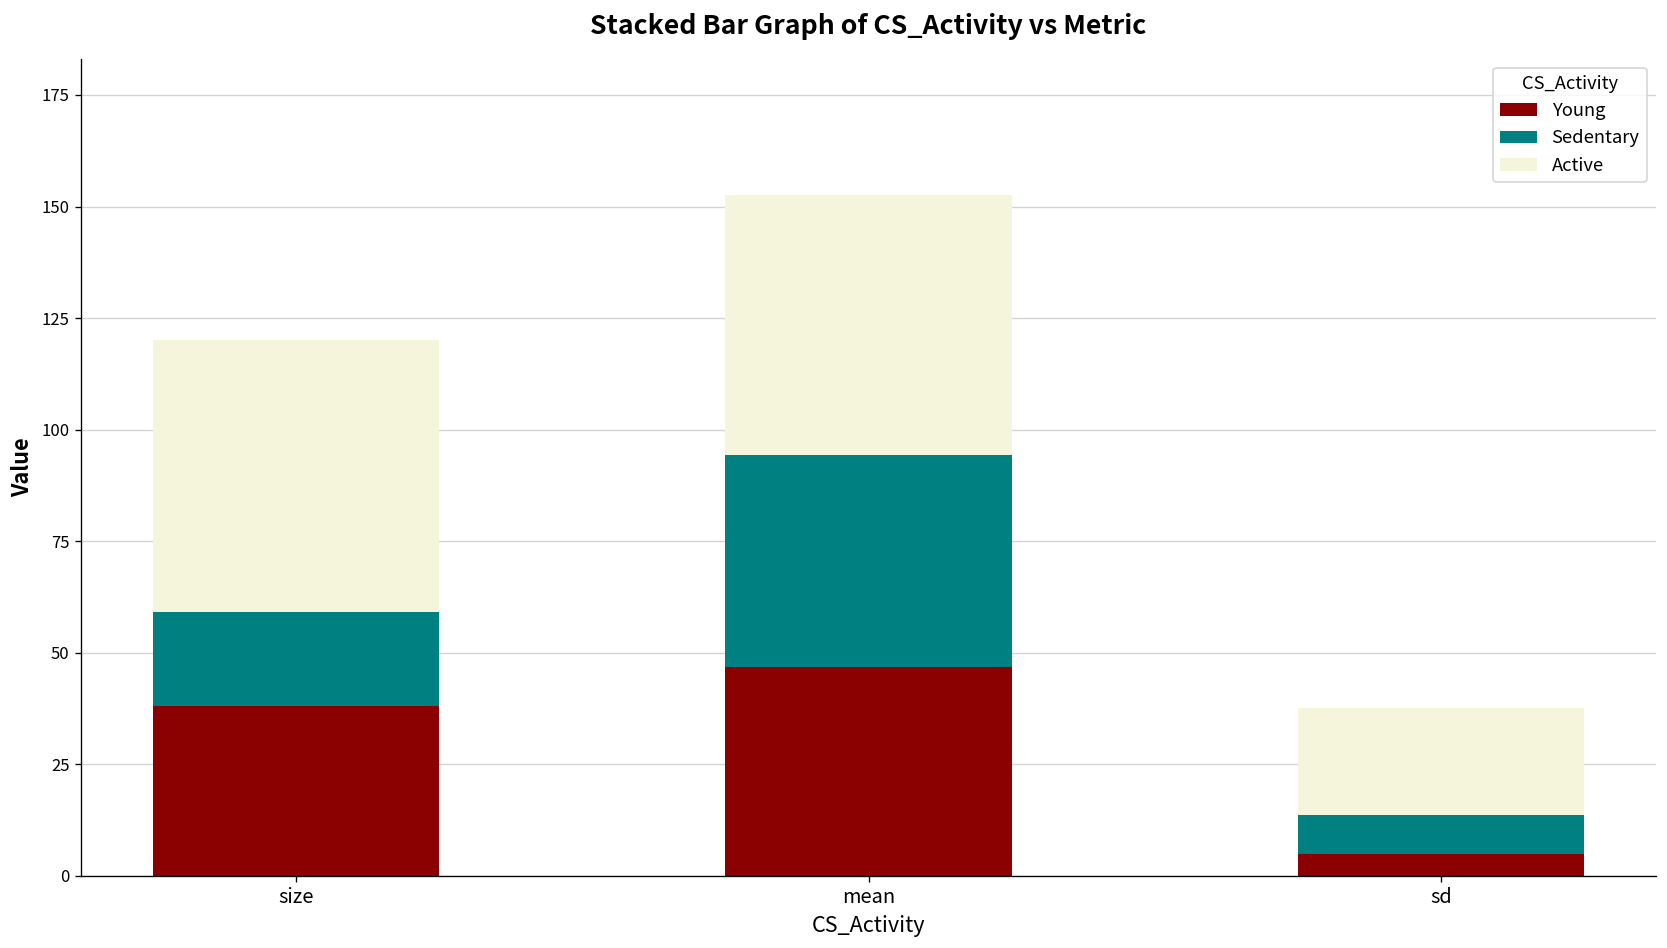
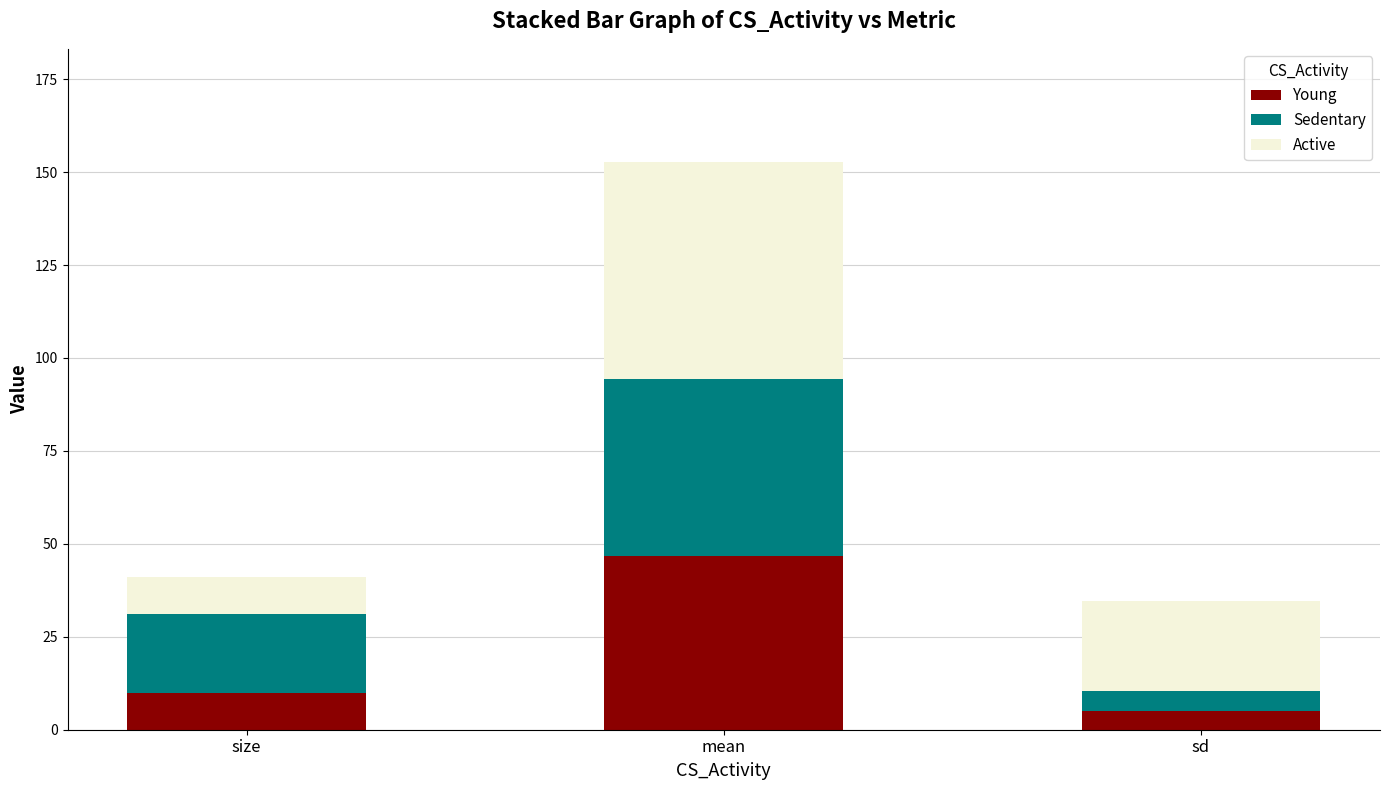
  {
    "Young": {
-     "size": 38,
+     "size": 10,
      "mean": 47,
      "sd": 5
    },
    "Sedentary": {
      "size": 21,
      "mean": 48,
-     "sd": 9
+     "sd": 6
    },
    "Active": {
-     "size": 61,
+     "size": 10,
      "mean": 58,
      "sd": 24
    }
  }
